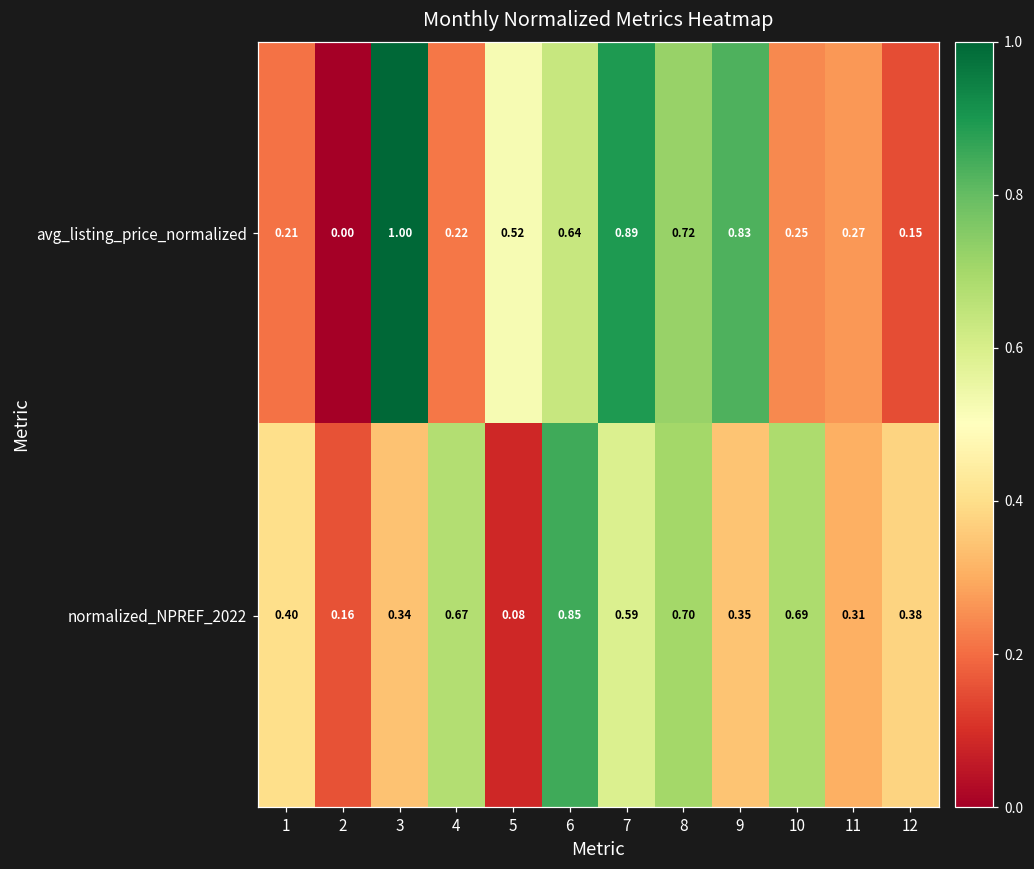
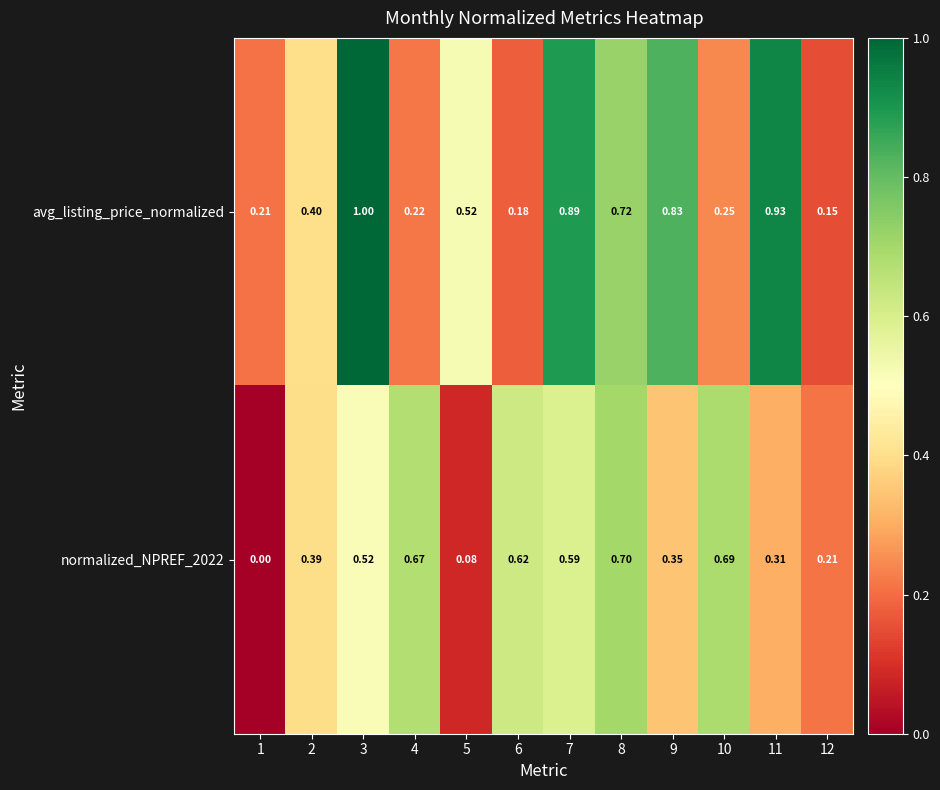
  {
    "avg_listing_price_normalized": {
      "1": 0.21,
-     "2": 0.00,
+     "2": 0.40,
      "3": 1.00,
      "4": 0.22,
      "5": 0.52,
-     "6": 0.64,
+     "6": 0.18,
      "7": 0.89,
      "8": 0.72,
      "9": 0.83,
      "10": 0.25,
-     "11": 0.27,
+     "11": 0.93,
      "12": 0.15
    },
    "normalized_NPREF_2022": {
-     "1": 0.40,
-     "2": 0.16,
-     "3": 0.34,
+     "1": 0.00,
+     "2": 0.39,
+     "3": 0.52,
      "4": 0.67,
      "5": 0.08,
-     "6": 0.85,
+     "6": 0.62,
      "7": 0.59,
      "8": 0.70,
      "9": 0.35,
      "10": 0.69,
      "11": 0.31,
-     "12": 0.38
+     "12": 0.21
    }
  }
